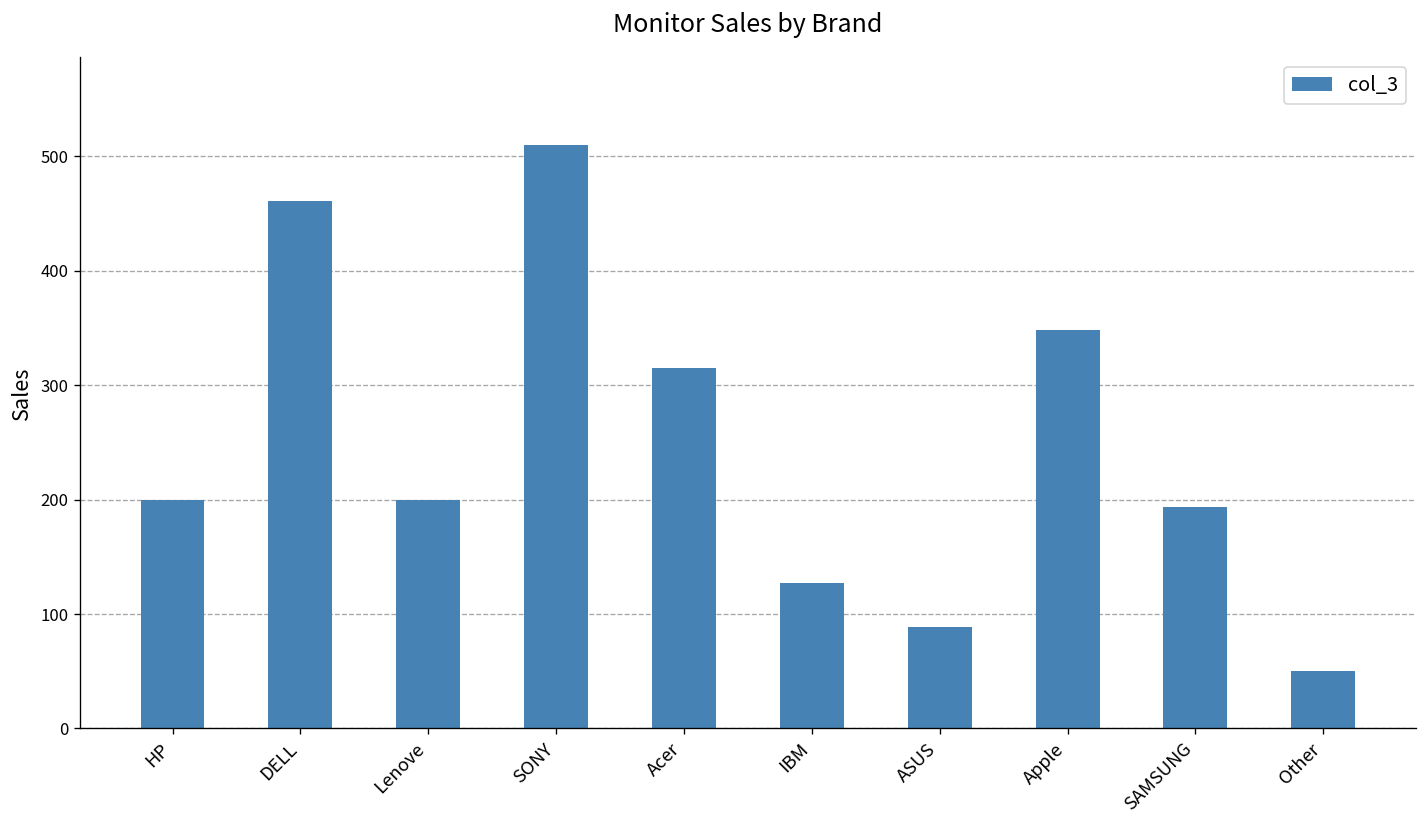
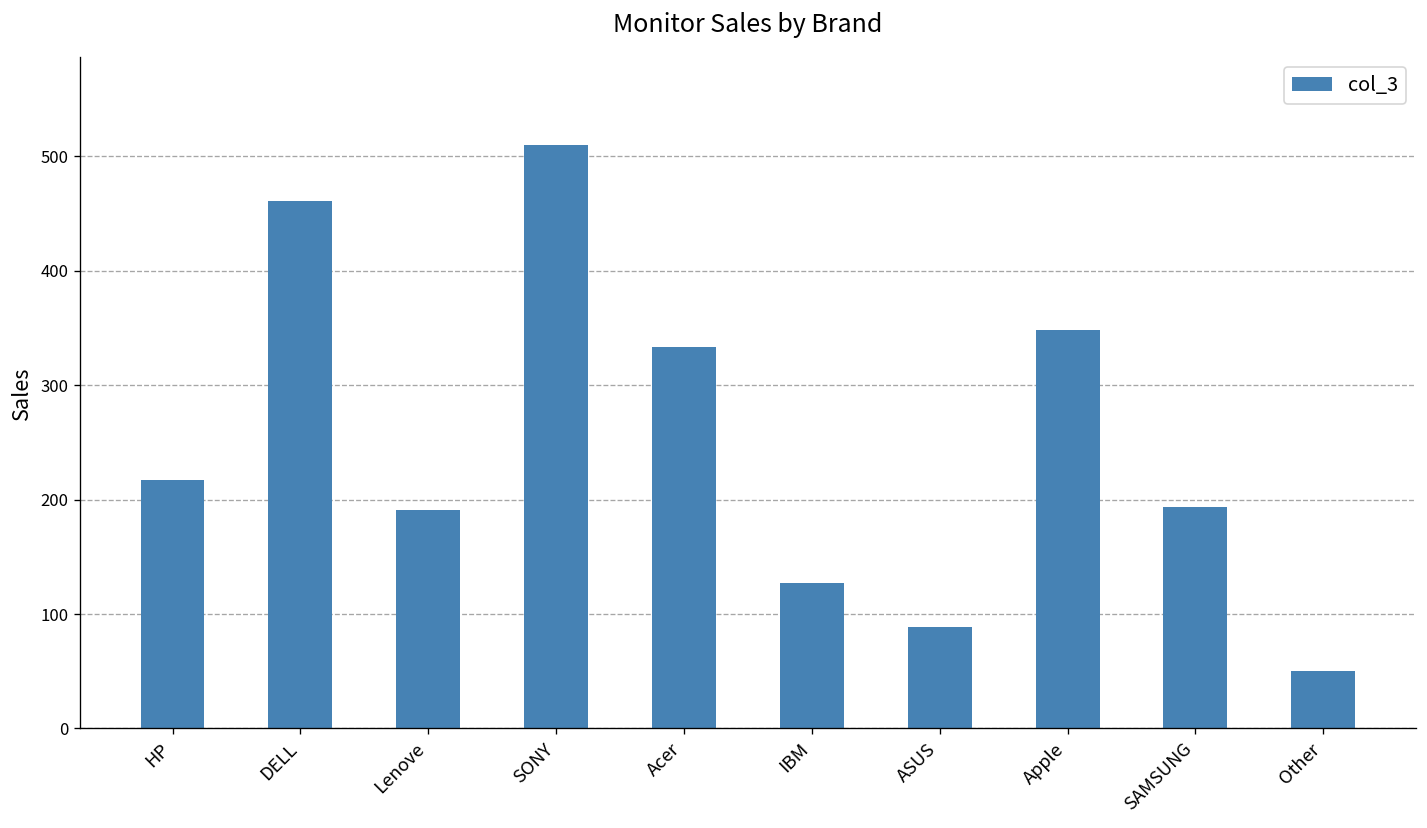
  {
-   "HP": 200,
+   "HP": 220,
    "DELL": 460,
-   "Lenove": 200,
+   "Lenove": 190,
    "SONY": 510,
-   "Acer": 320,
+   "Acer": 330,
    "IBM": 130,
    "ASUS": 90,
    "Apple": 350,
    "SAMSUNG": 190,
    "Other": 50
  }
